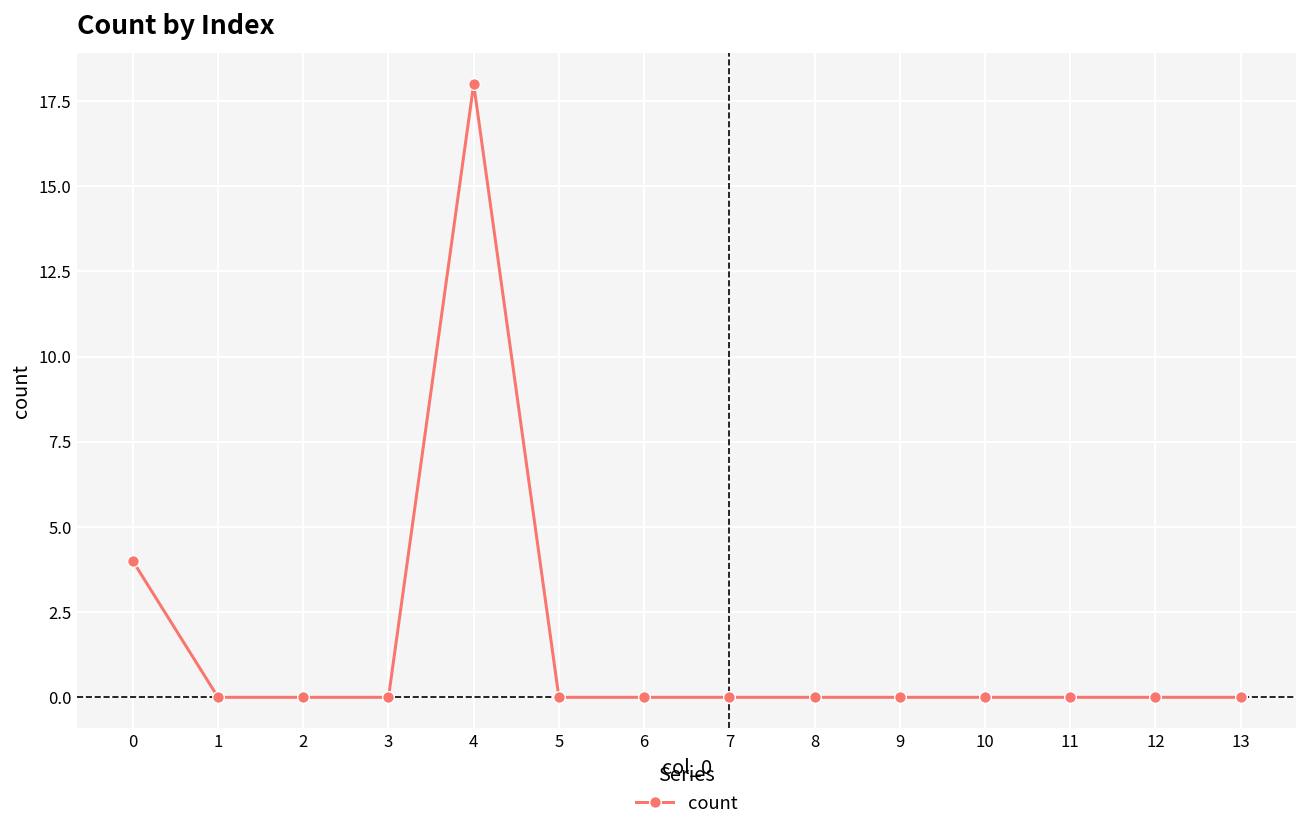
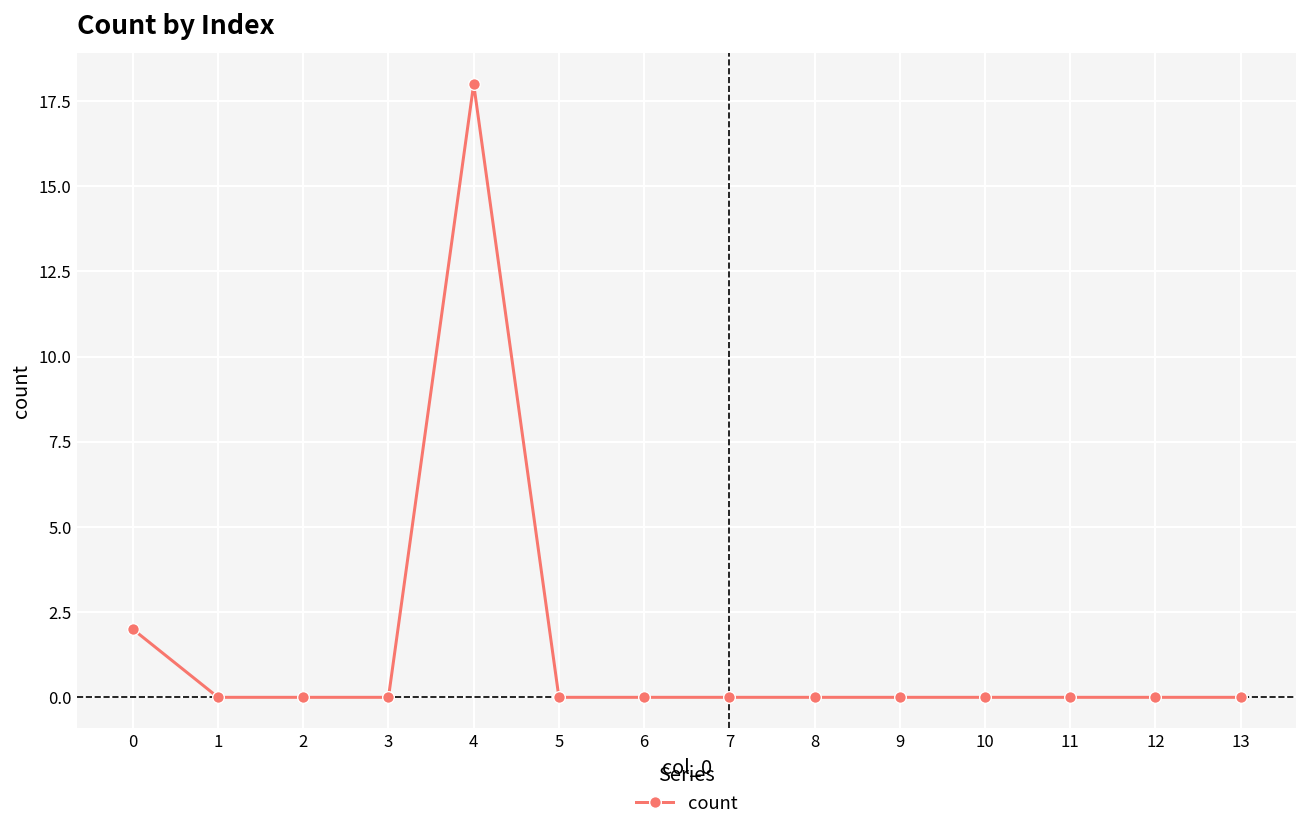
  {
-   "0": 4,
+   "0": 2,
    "1": 0,
    "2": 0,
    "3": 0,
    "4": 18,
    "5": 0,
    "6": 0,
    "7": 0,
    "8": 0,
    "9": 0,
    "10": 0,
    "11": 0,
    "12": 0,
    "13": 0
  }
